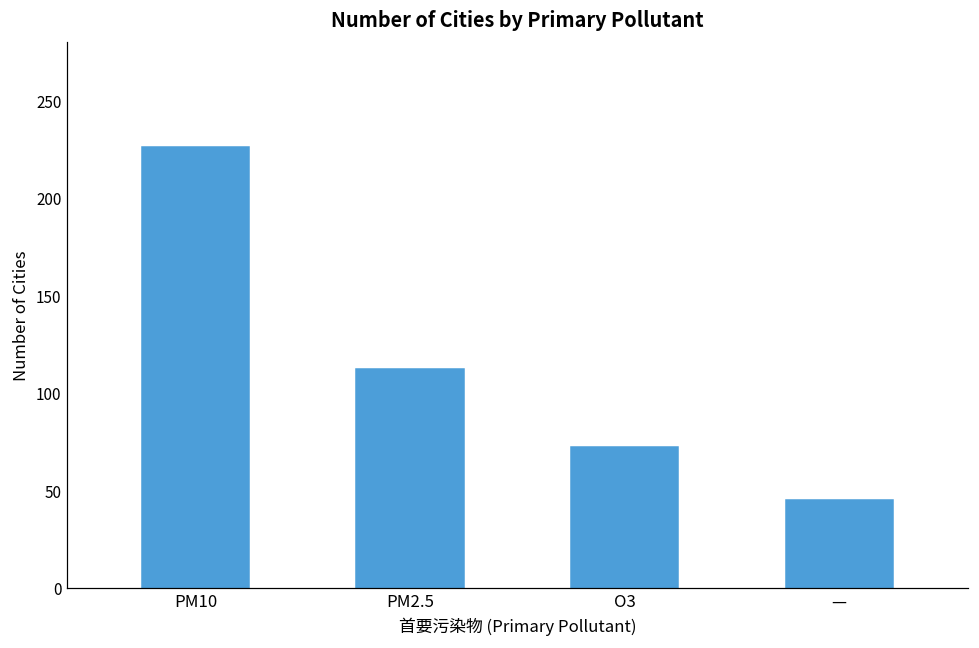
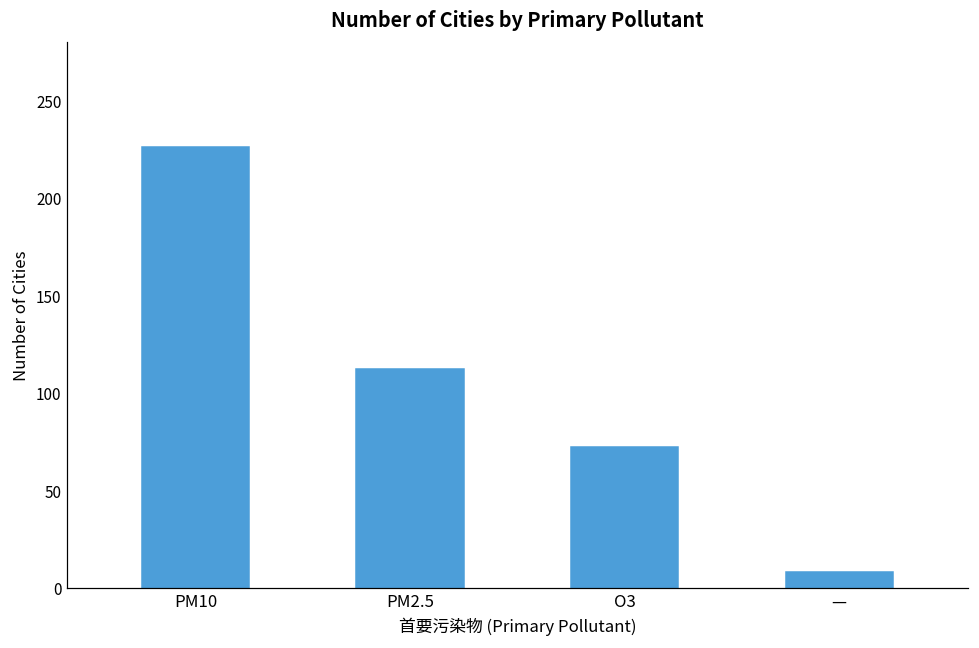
  {
    "PM10": 226,
    "PM2.5": 112,
    "O3": 72,
-   "—": 45
+   "—": 8
  }
